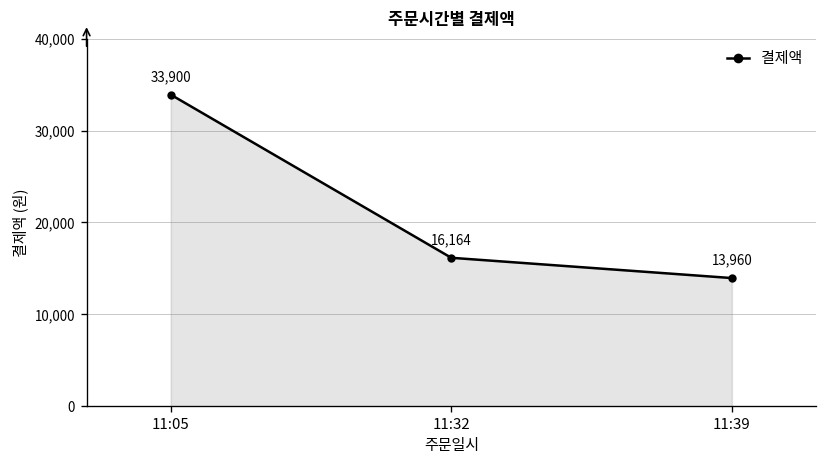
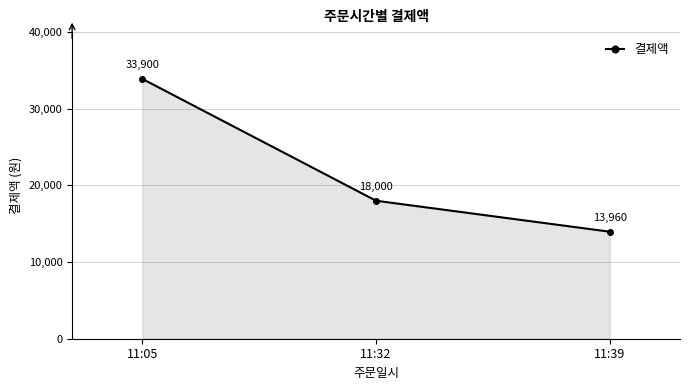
  {
    "11:05": "33,900",
-   "11:32": "16,164",
+   "11:32": "18,000",
    "11:39": "13,960"
  }
